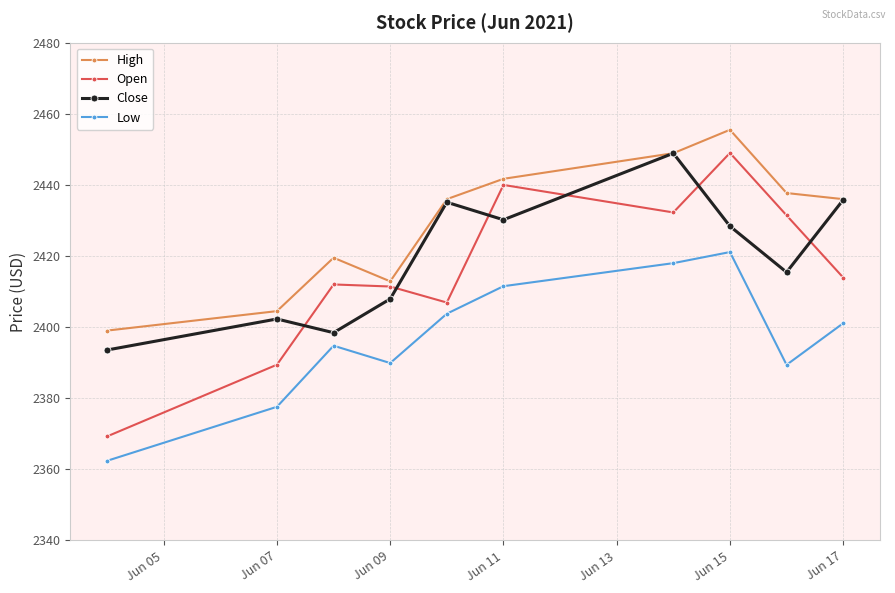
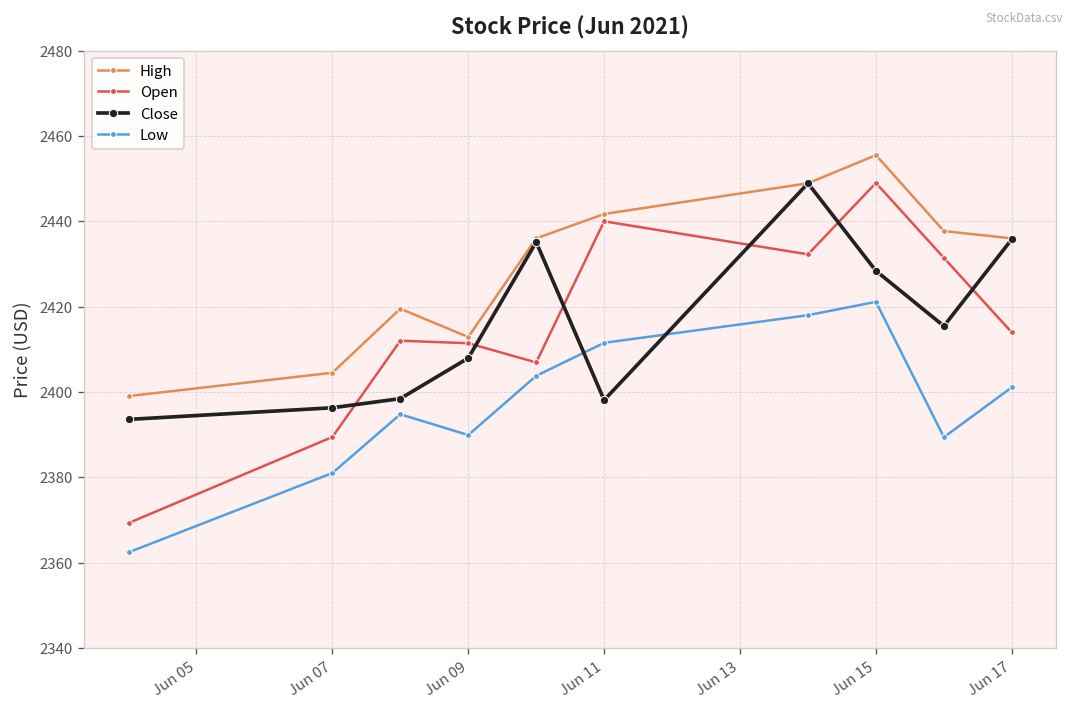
  {
    "Close": {
-     "Jun 07": 2402,
+     "Jun 07": 2396,
      "Jun 09": 2408,
-     "Jun 11": 2430,
+     "Jun 11": 2398,
      "Jun 15": 2428
    },
    "Low": {
-     "Jun 07": 2378,
+     "Jun 07": 2381,
      "Jun 09": 2390,
      "Jun 11": 2412,
      "Jun 15": 2421,
      "Jun 17": 2401
    }
  }
